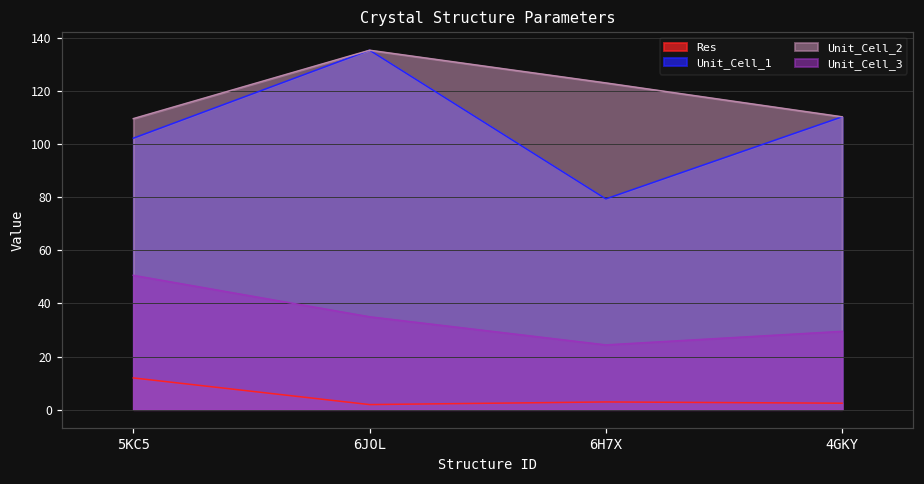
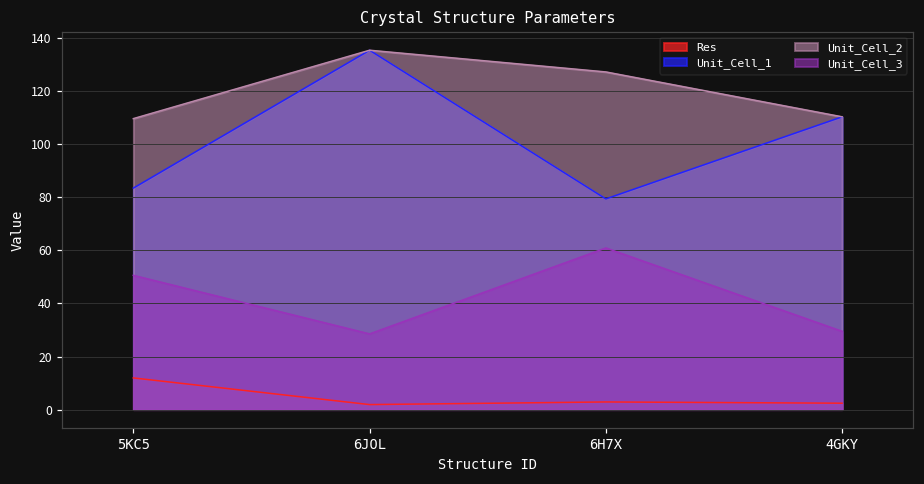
  {
    "Res": {
      "5KC5": 12,
      "6JOL": 2,
      "6H7X": 3,
      "4GKY": 2
    },
    "Unit_Cell_1": {
-     "5KC5": 102,
+     "5KC5": 83,
      "6H7X": 79
    },
    "Unit_Cell_2": {
      "5KC5": 110,
-     "6H7X": 123
+     "6H7X": 127
    },
    "Unit_Cell_3": {
      "5KC5": 51,
-     "6JOL": 35,
-     "6H7X": 24,
+     "6JOL": 29,
+     "6H7X": 61,
      "4GKY": 29
    }
  }
